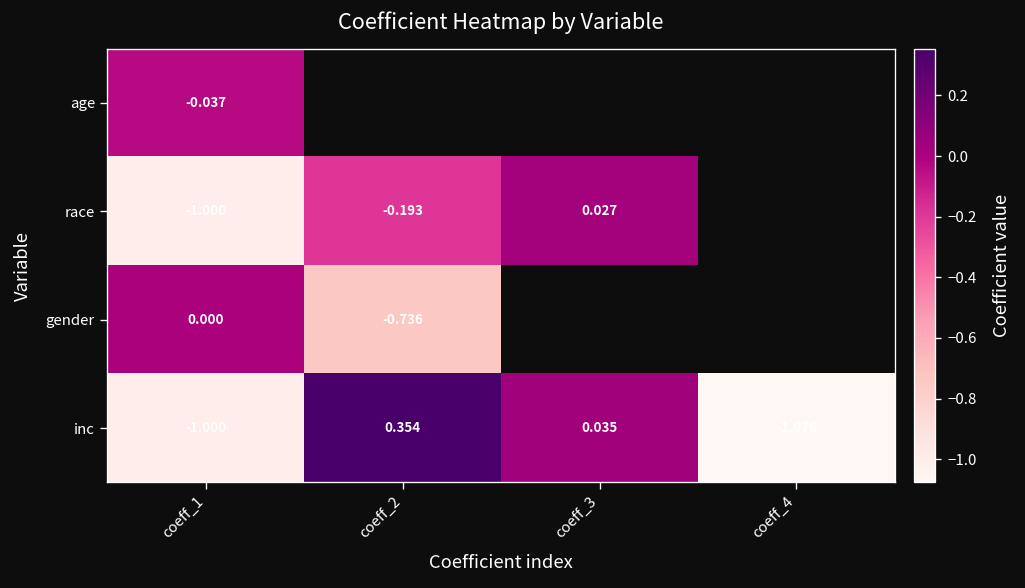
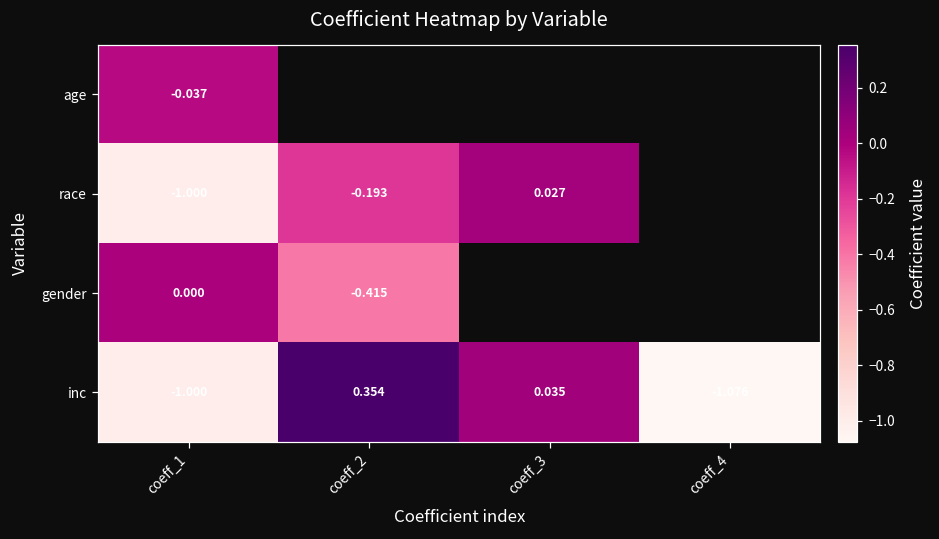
  {
    "age": {
      "coeff_1": -0.037
    },
    "race": {
      "coeff_2": -0.193,
      "coeff_3": 0.027
    },
    "gender": {
      "coeff_1": 0.000,
-     "coeff_2": -0.736
+     "coeff_2": -0.415
    },
    "inc": {
      "coeff_2": 0.354,
      "coeff_3": 0.035
    }
  }
